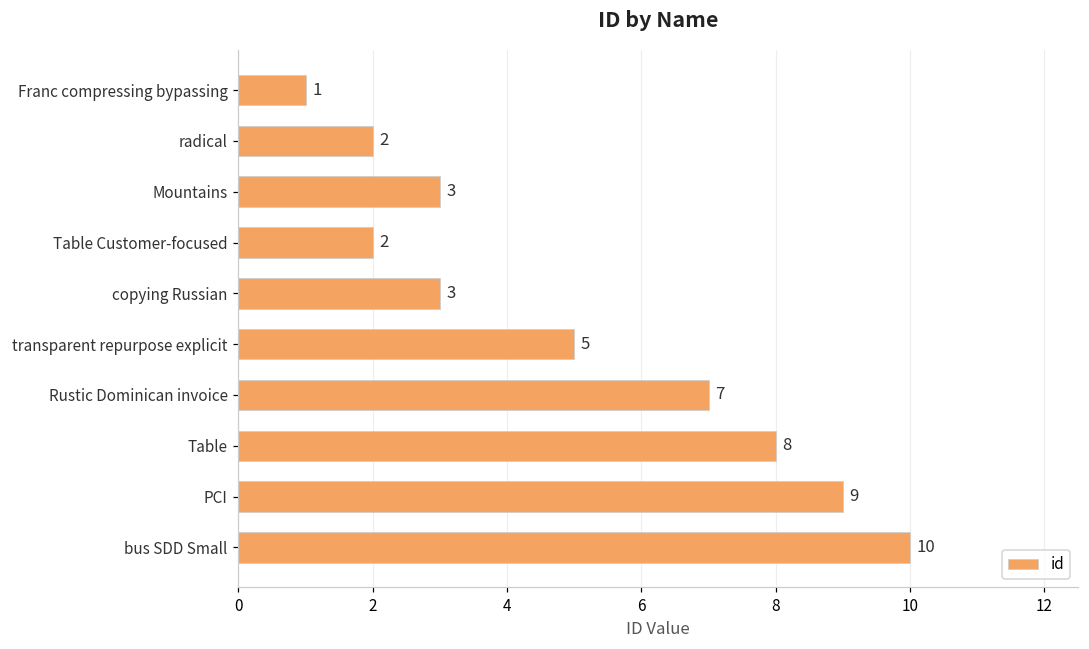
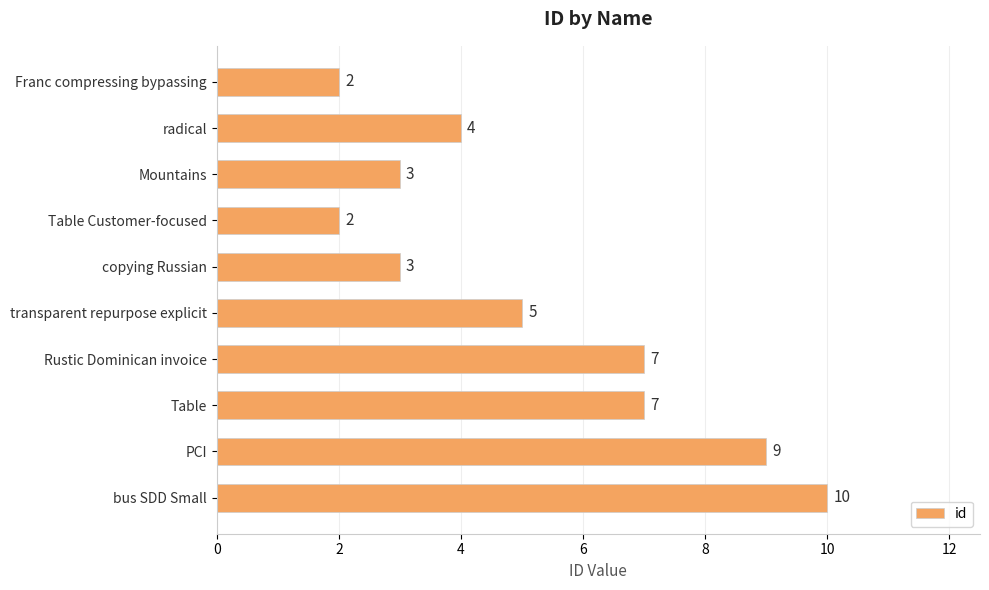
  {
-   "Franc compressing bypassing": 1,
-   "radical": 2,
+   "Franc compressing bypassing": 2,
+   "radical": 4,
    "Mountains": 3,
    "Table Customer-focused": 2,
    "copying Russian": 3,
    "transparent repurpose explicit": 5,
    "Rustic Dominican invoice": 7,
-   "Table": 8,
+   "Table": 7,
    "PCI": 9,
    "bus SDD Small": 10
  }
